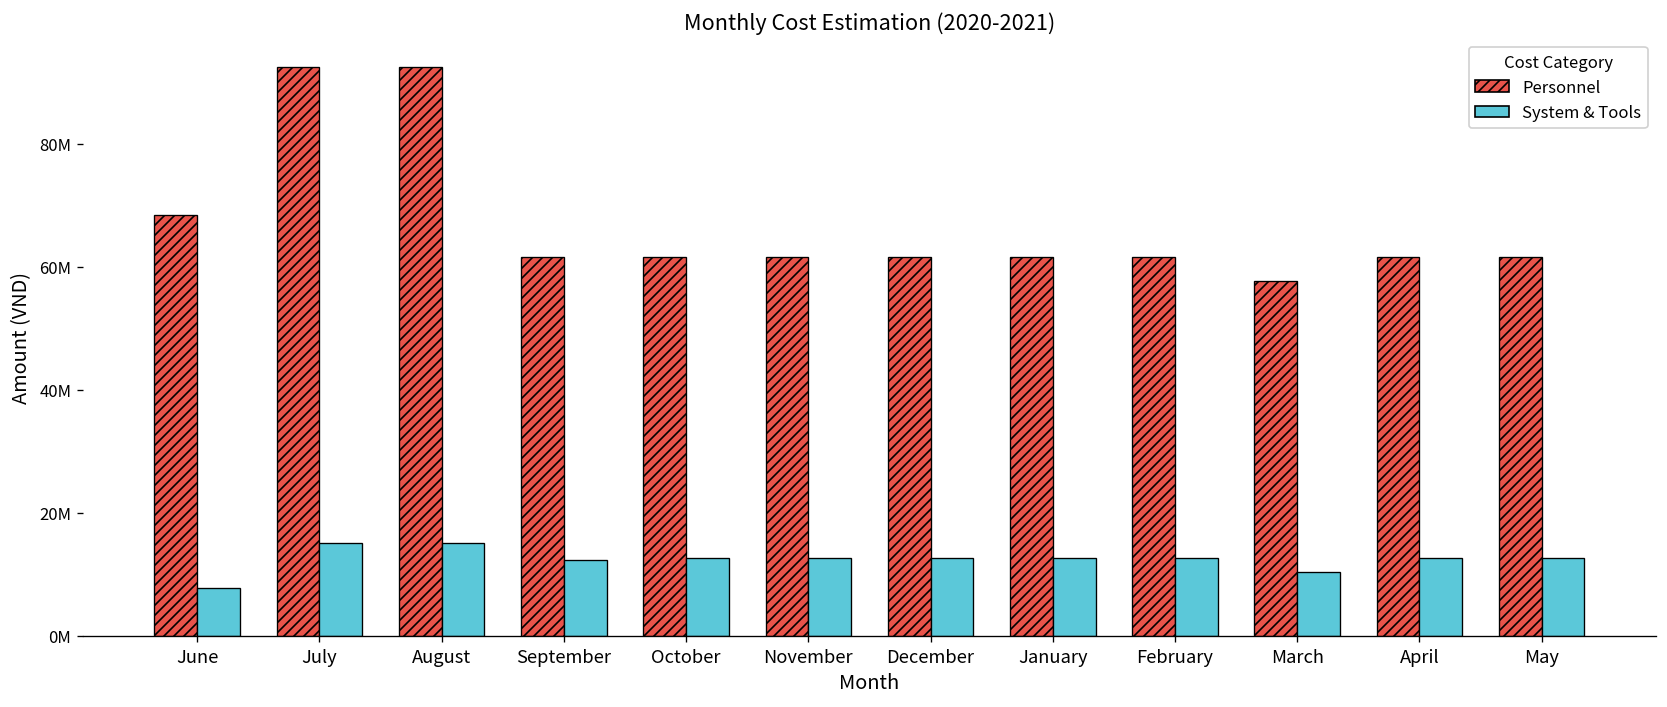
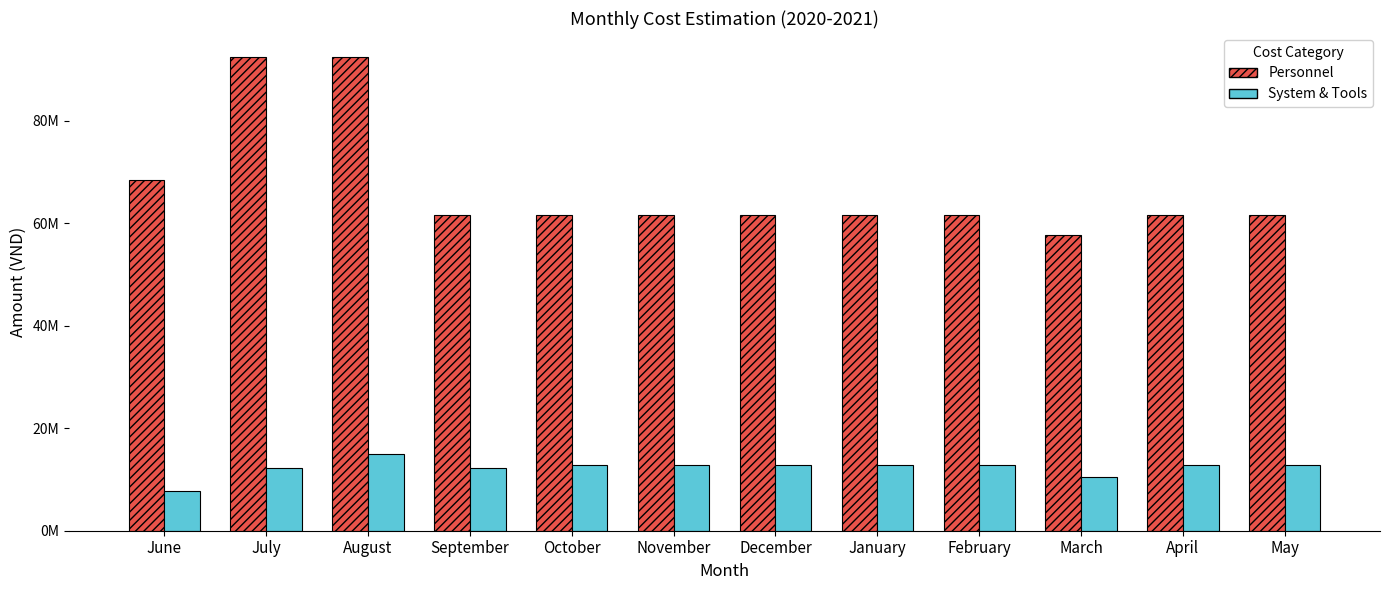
  {
    "Personnel": {
      "June": 68000000,
      "July": 92000000,
      "August": 92000000,
      "September": 62000000,
      "October": 62000000,
      "November": 62000000,
      "December": 62000000,
      "January": 62000000,
      "February": 62000000,
      "March": 58000000,
      "April": 62000000,
      "May": 62000000
    },
    "System & Tools": {
      "June": 8000000,
-     "July": 15000000,
+     "July": 12000000,
      "August": 15000000,
      "September": 12000000,
      "October": 13000000,
      "November": 13000000,
      "December": 13000000,
      "January": 13000000,
      "February": 13000000,
      "March": 10000000,
      "April": 13000000,
      "May": 13000000
    }
  }
